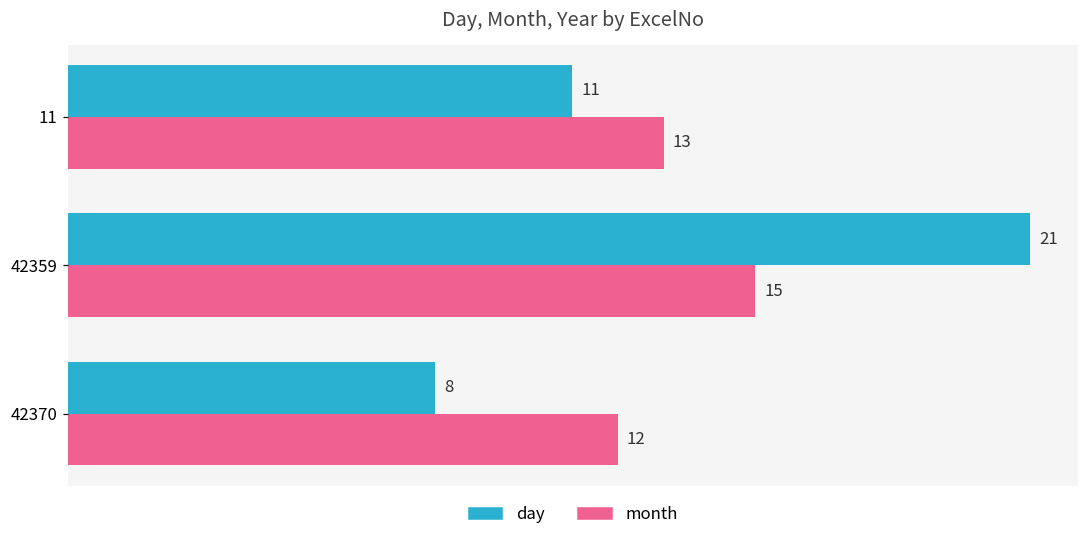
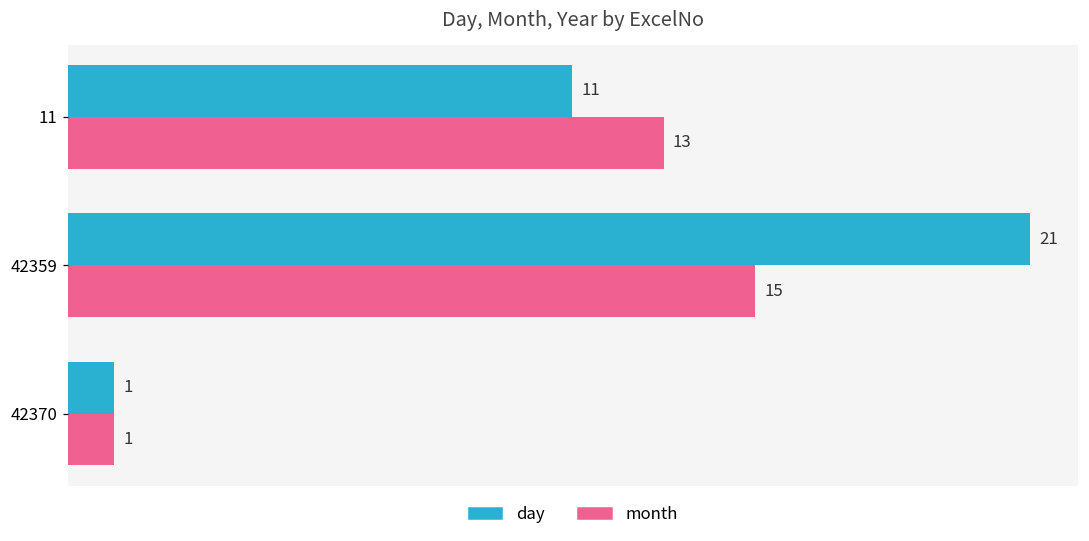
  {
    "day": {
      "11": 11,
      "42359": 21,
-     "42370": 8
+     "42370": 1
    },
    "month": {
      "11": 13,
      "42359": 15,
-     "42370": 12
+     "42370": 1
    }
  }
